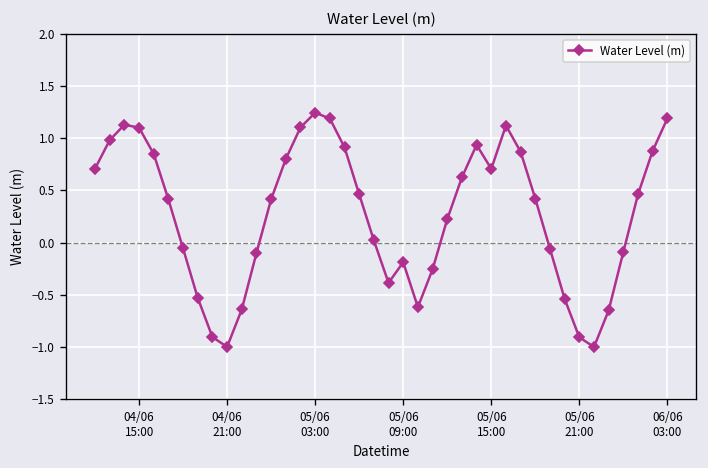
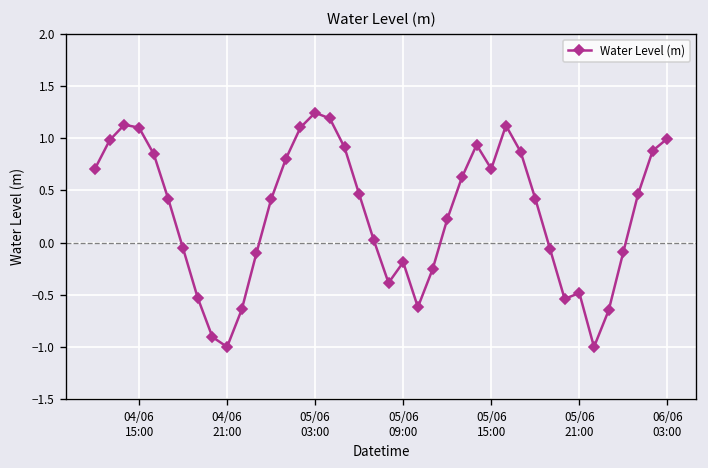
  {
    "04/06 15:00": 1.1,
    "04/06 21:00": -1.0,
    "05/06 03:00": 1.2,
    "05/06 09:00": -0.2,
    "05/06 15:00": 0.7,
-   "05/06 21:00": -0.9,
-   "06/06 03:00": 1.2
+   "05/06 21:00": -0.5,
+   "06/06 03:00": 1.0
  }
